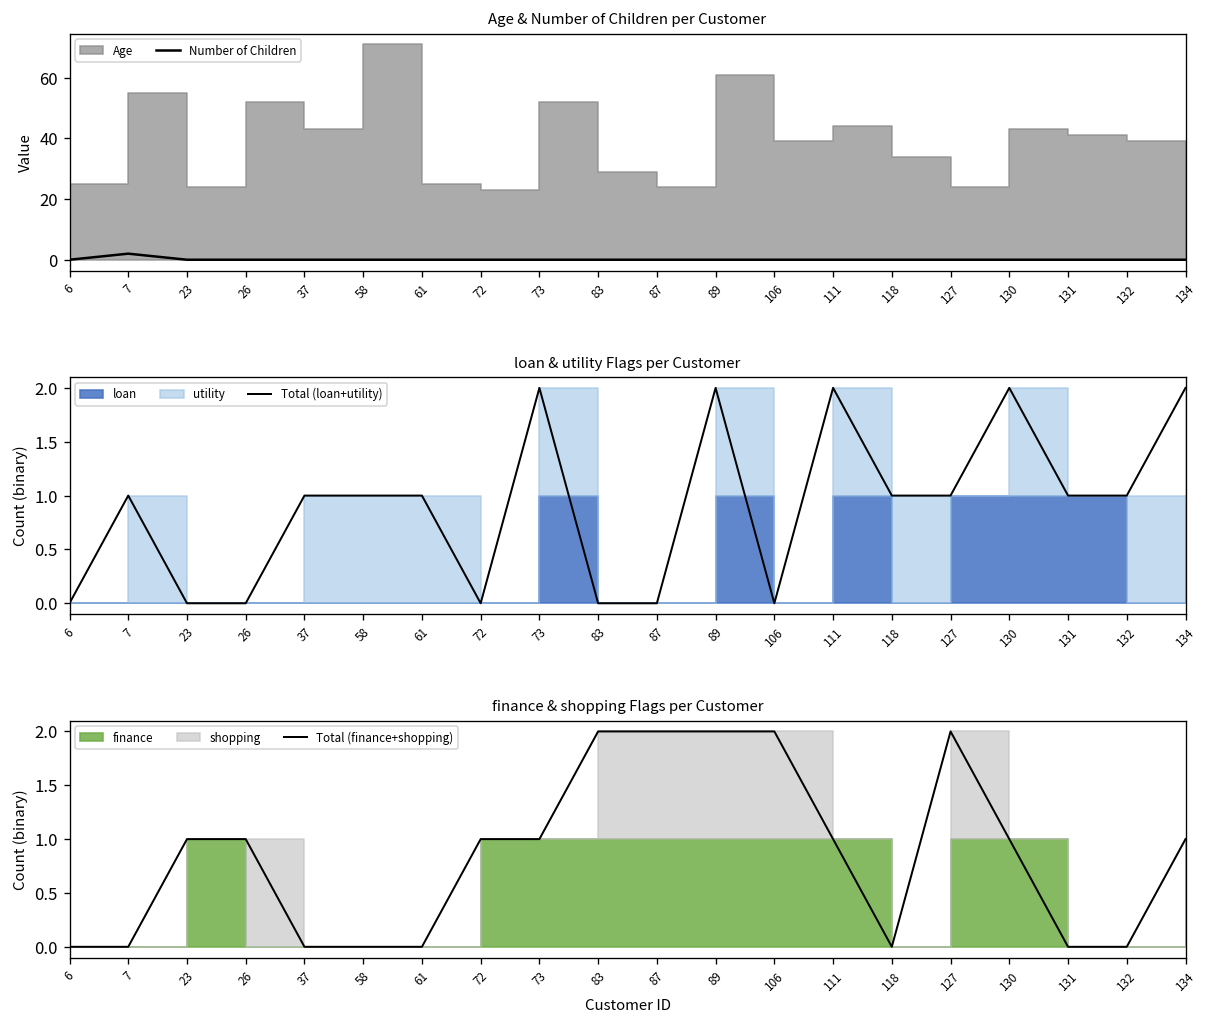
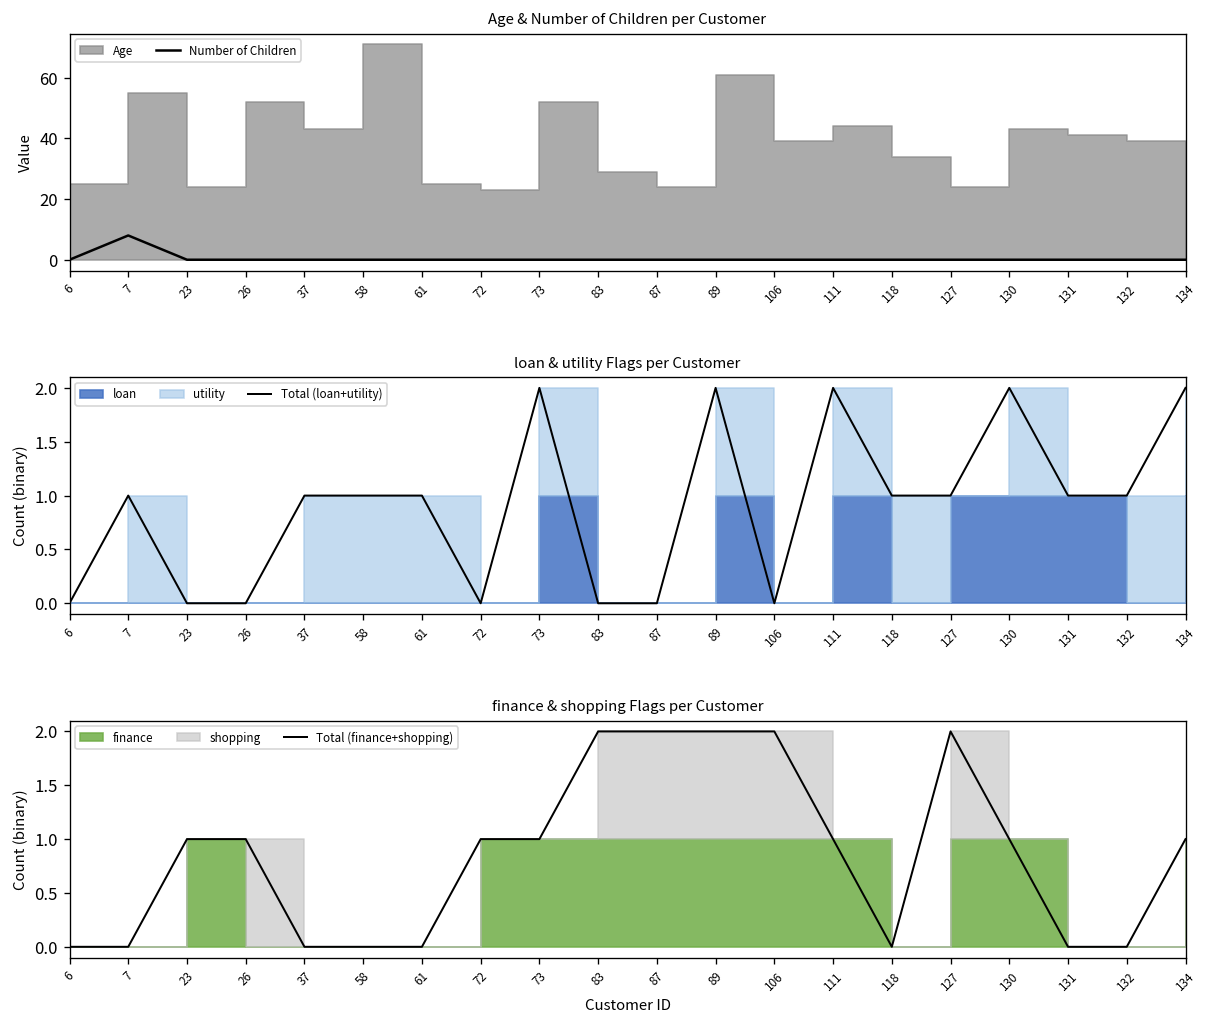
  {
    "Age & Number of Children per Customer": {
      "Number of Children": {
        "6": 0,
-       "7": 2,
+       "7": 8,
        "23": 0,
        "26": 0,
        "37": 0,
        "58": 0,
        "61": 0,
        "72": 0,
        "73": 0,
        "83": 0,
        "87": 0,
        "89": 0,
        "106": 0,
        "111": 0,
        "118": 0,
        "127": 0,
        "130": 0,
        "131": 0,
        "132": 0,
        "134": 0
      }
    }
  }
